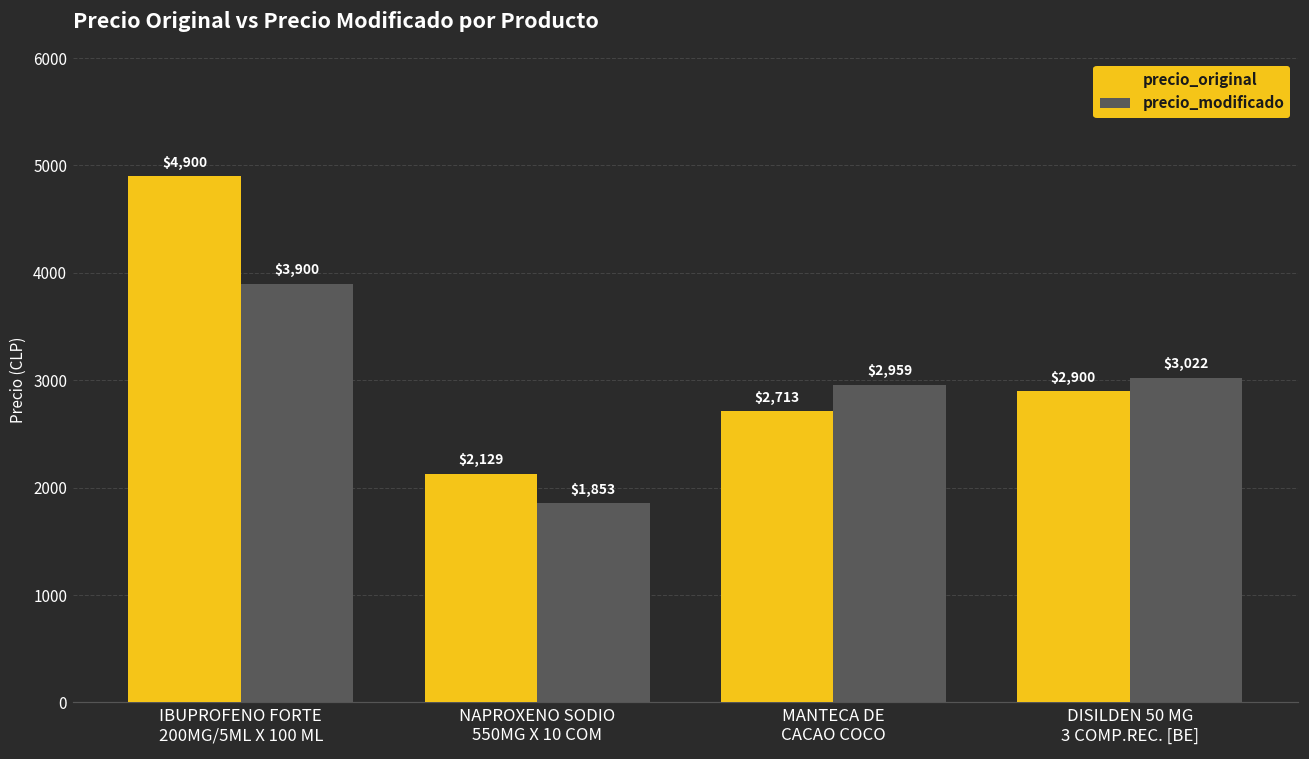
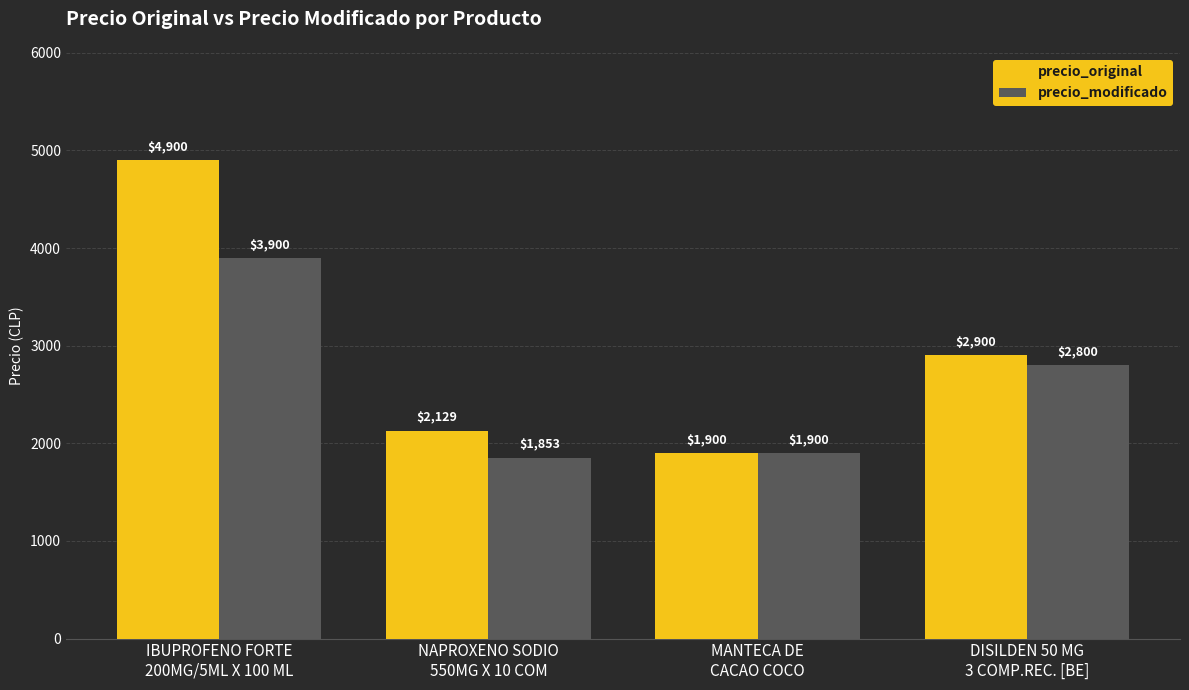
  {
    "precio_original": {
      "IBUPROFENO FORTE 200MG/5ML X 100 ML": "$4,900",
      "NAPROXENO SODIO 550MG X 10 COM": "$2,129",
-     "MANTECA DE CACAO COCO": "$2,713",
+     "MANTECA DE CACAO COCO": "$1,900",
      "DISILDEN 50 MG 3 COMP.REC. [BE]": "$2,900"
    },
    "precio_modificado": {
      "IBUPROFENO FORTE 200MG/5ML X 100 ML": "$3,900",
      "NAPROXENO SODIO 550MG X 10 COM": "$1,853",
-     "MANTECA DE CACAO COCO": "$2,959",
-     "DISILDEN 50 MG 3 COMP.REC. [BE]": "$3,022"
+     "MANTECA DE CACAO COCO": "$1,900",
+     "DISILDEN 50 MG 3 COMP.REC. [BE]": "$2,800"
    }
  }
